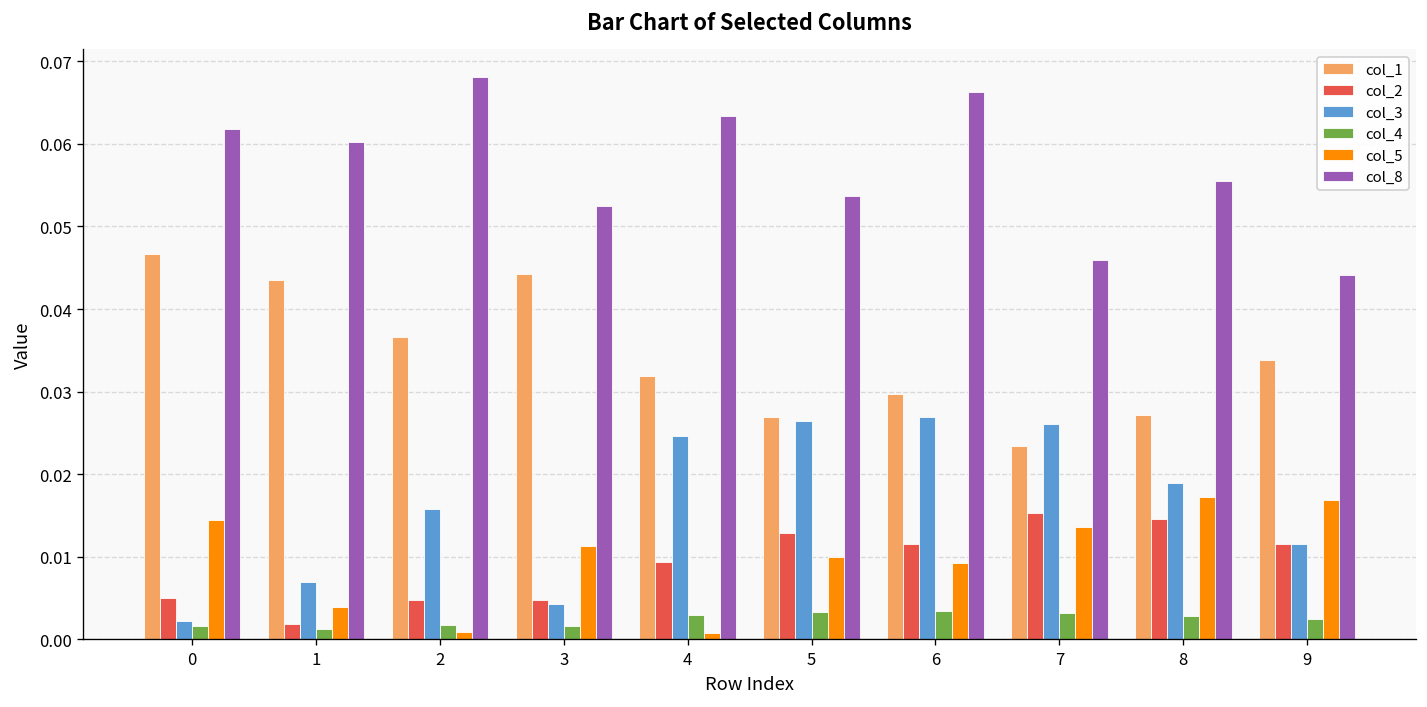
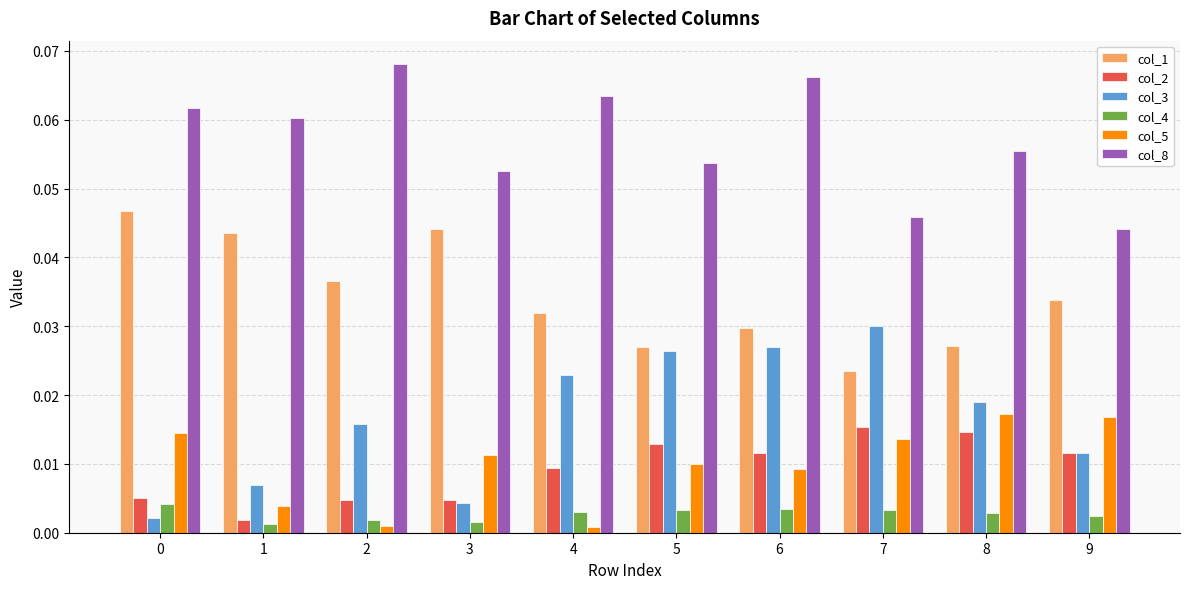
  {
    "col_1": {
      "0": 0.047,
      "1": 0.044,
      "2": 0.037,
      "3": 0.044,
      "4": 0.032,
      "5": 0.027,
      "6": 0.030,
      "7": 0.023,
      "8": 0.027,
      "9": 0.034
    },
    "col_2": {
      "0": 0.005,
      "1": 0.002,
      "2": 0.005,
      "3": 0.005,
      "4": 0.009,
      "5": 0.013,
      "6": 0.012,
      "7": 0.015,
      "8": 0.015,
      "9": 0.012
    },
    "col_3": {
      "0": 0.002,
      "1": 0.007,
      "2": 0.016,
      "3": 0.004,
-     "4": 0.025,
+     "4": 0.023,
      "5": 0.026,
      "6": 0.027,
-     "7": 0.026,
+     "7": 0.030,
      "8": 0.019,
      "9": 0.012
    },
    "col_4": {
-     "0": 0.002,
+     "0": 0.004,
      "1": 0.001,
      "2": 0.002,
      "3": 0.002,
      "4": 0.003,
      "5": 0.003,
      "6": 0.003,
      "7": 0.003,
      "8": 0.003,
      "9": 0.002
    },
    "col_5": {
      "0": 0.015,
      "1": 0.004,
      "2": 0.001,
      "3": 0.011,
      "4": 0.001,
      "5": 0.010,
      "6": 0.009,
      "7": 0.014,
      "8": 0.017,
      "9": 0.017
    },
    "col_8": {
      "0": 0.062,
      "1": 0.060,
      "2": 0.068,
      "3": 0.052,
      "4": 0.063,
      "5": 0.054,
      "6": 0.066,
      "7": 0.046,
      "8": 0.055,
      "9": 0.044
    }
  }
